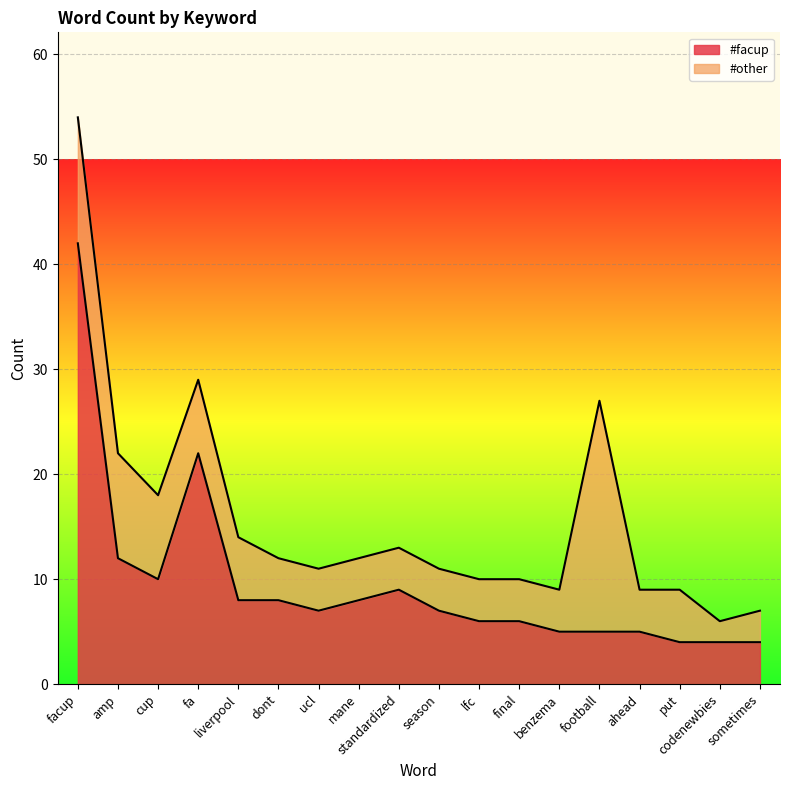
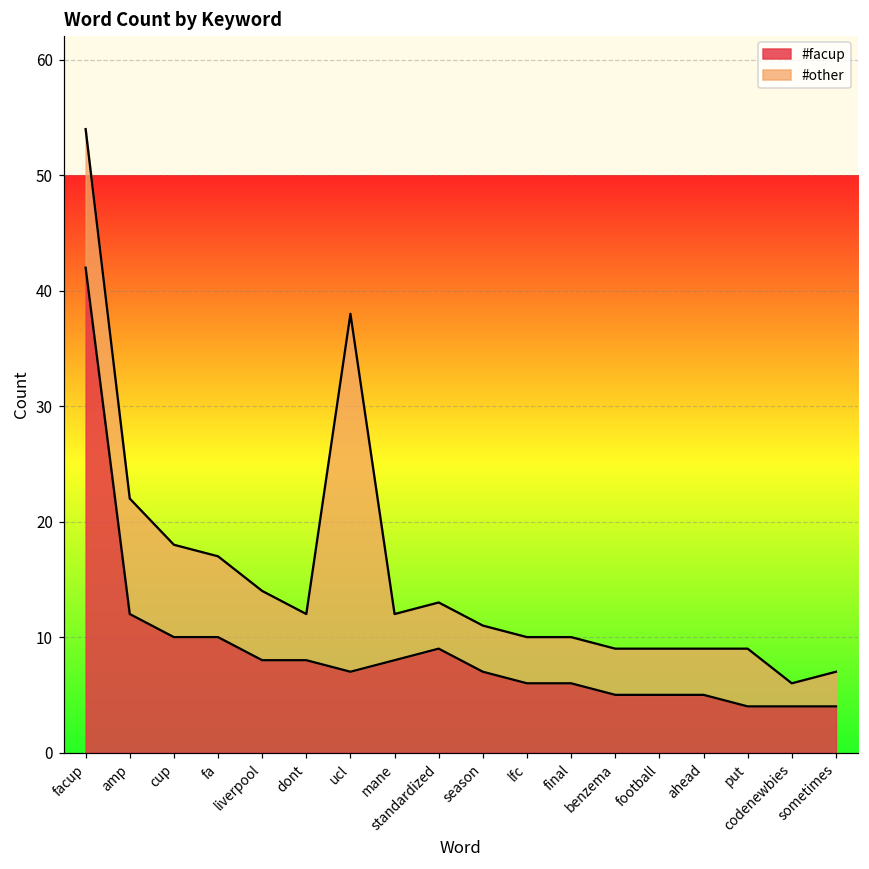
  {
    "#facup": {
      "facup": 42,
      "amp": 12,
      "cup": 10,
-     "fa": 22,
+     "fa": 10,
      "liverpool": 8,
      "dont": 8,
      "ucl": 7,
      "mane": 8,
      "standardized": 9,
      "season": 7,
      "lfc": 6,
      "final": 6,
      "benzema": 5,
      "football": 5,
      "ahead": 5,
      "put": 4,
      "codenewbies": 4,
      "sometimes": 4
    },
    "#other": {
      "facup": 12,
      "amp": 10,
      "cup": 8,
      "fa": 7,
      "liverpool": 6,
      "dont": 4,
-     "ucl": 4,
+     "ucl": 31,
      "mane": 4,
      "standardized": 4,
      "season": 4,
      "lfc": 4,
      "final": 4,
      "benzema": 4,
-     "football": 22,
+     "football": 4,
      "ahead": 4,
      "put": 5,
      "codenewbies": 2,
      "sometimes": 3
    }
  }
